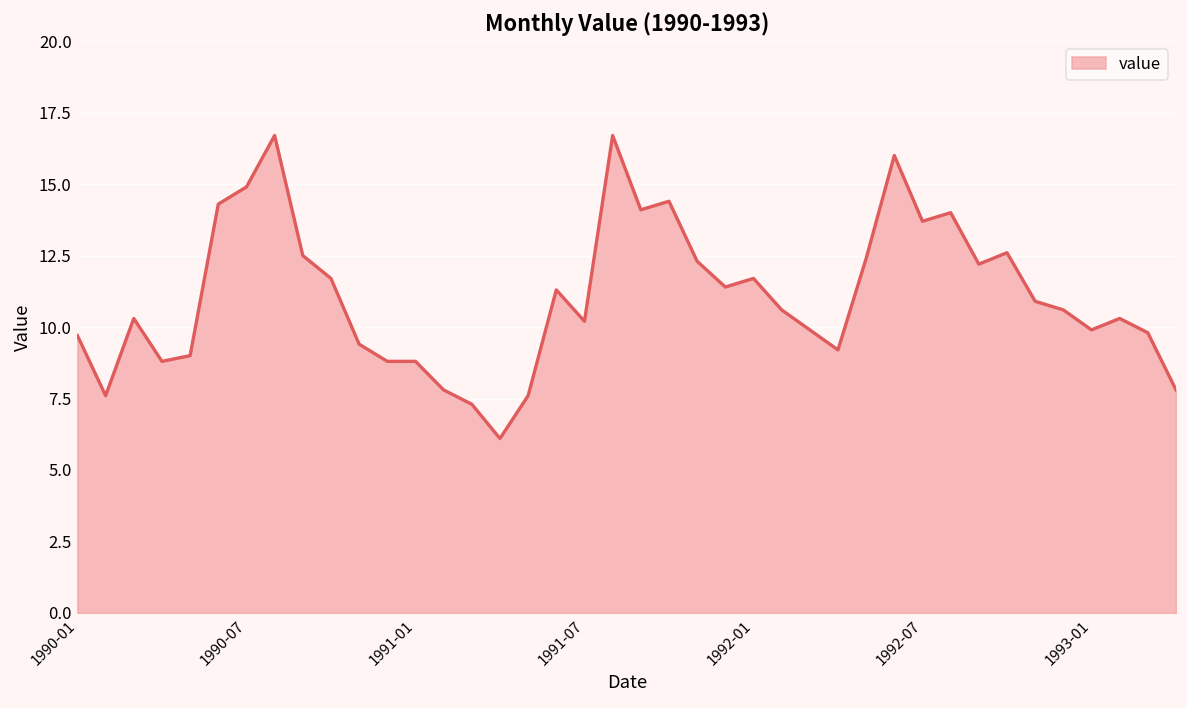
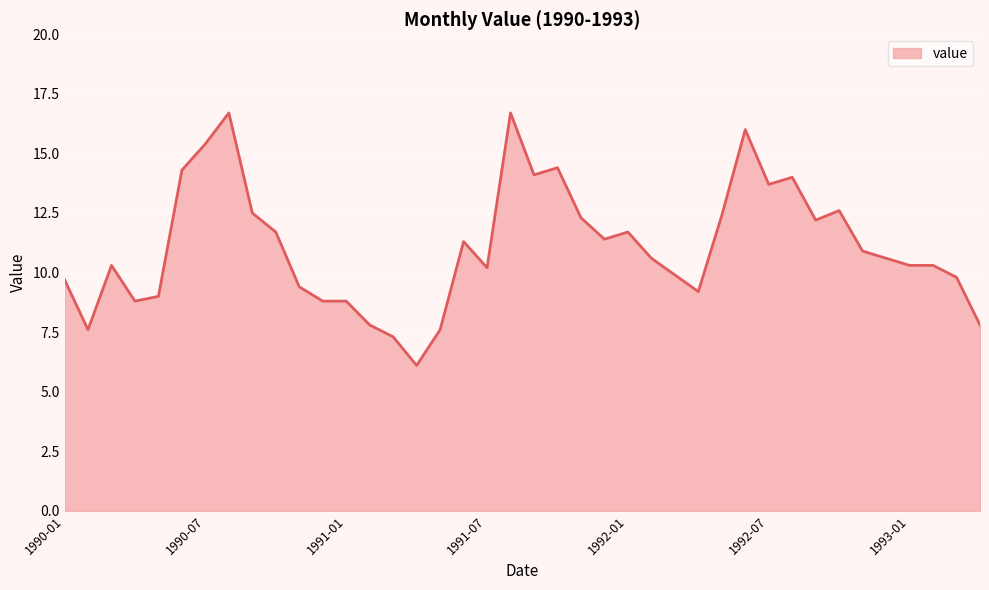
  {
    "1990-01": 9.7,
-   "1990-07": 14.9,
+   "1990-07": 15.4,
    "1991-01": 8.8,
    "1991-07": 10.2,
    "1992-01": 11.7,
    "1992-07": 13.7,
-   "1993-01": 9.9
+   "1993-01": 10.3
  }
